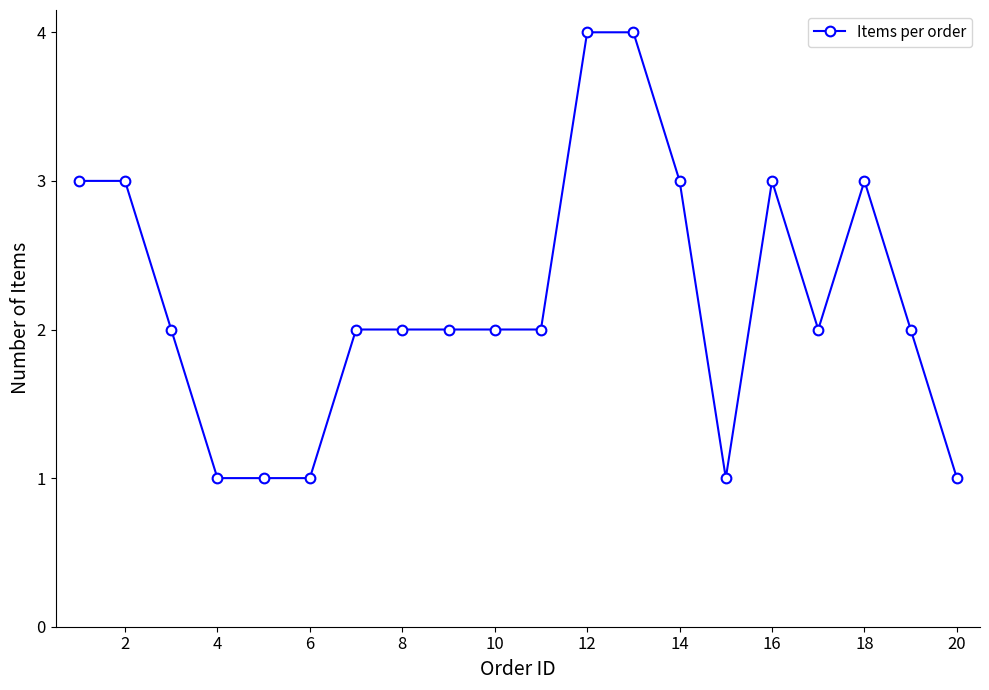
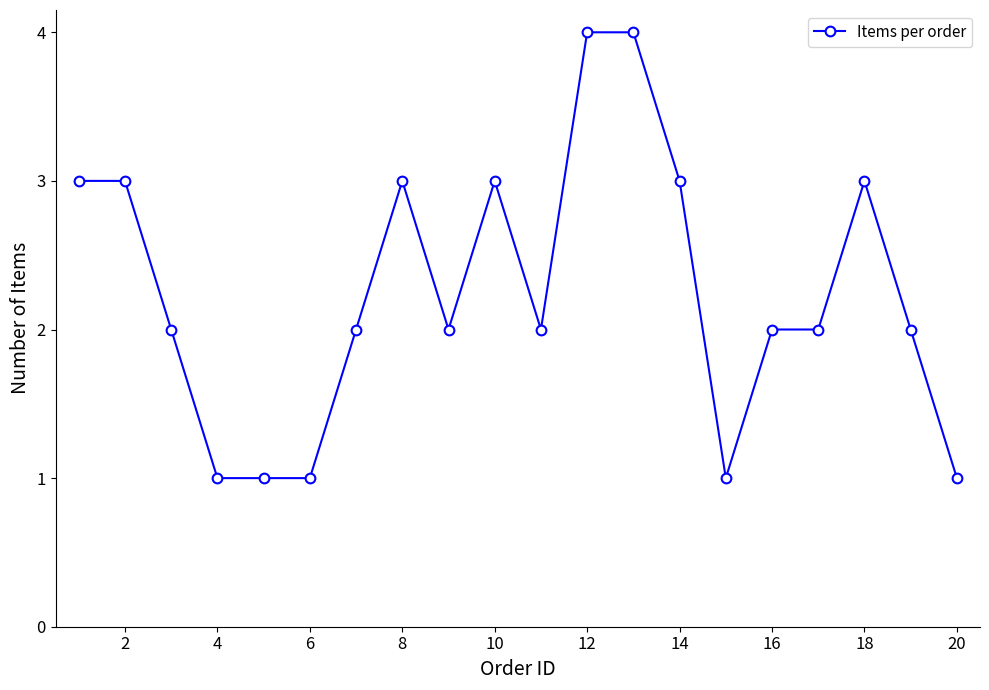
  {
    "2": 3,
    "4": 1,
    "6": 1,
-   "8": 2,
-   "10": 2,
+   "8": 3,
+   "10": 3,
    "12": 4,
    "14": 3,
-   "16": 3,
+   "16": 2,
    "18": 3,
    "20": 1
  }
